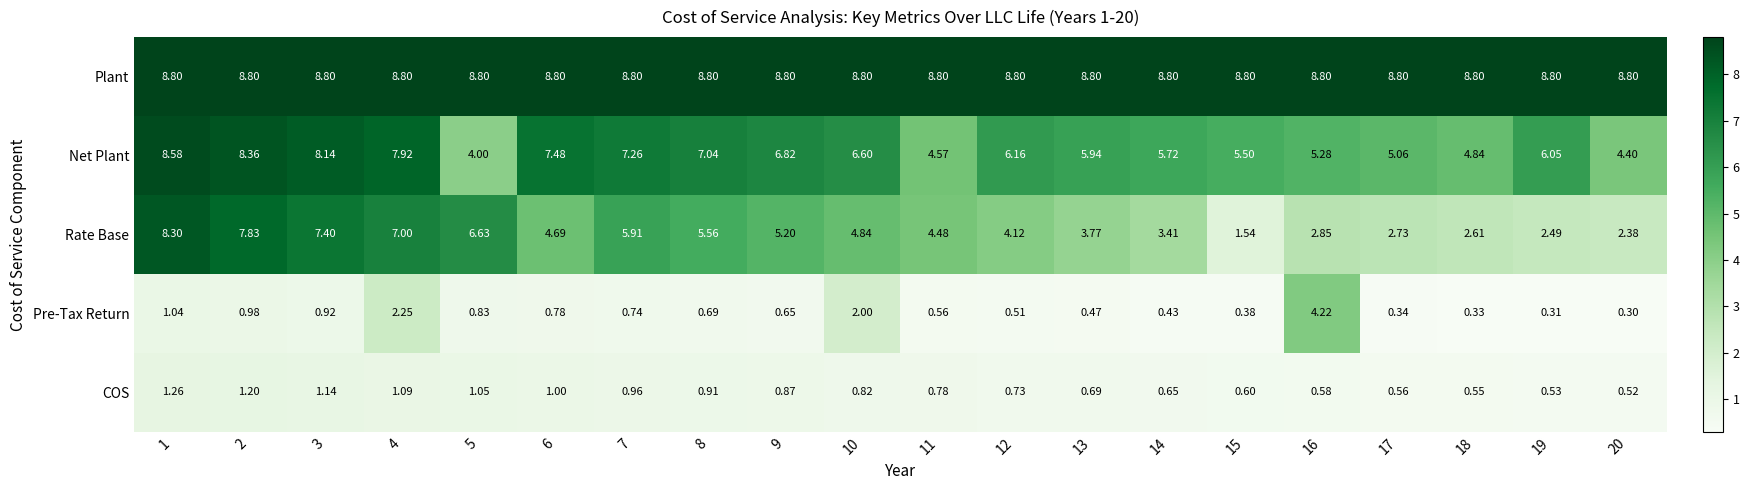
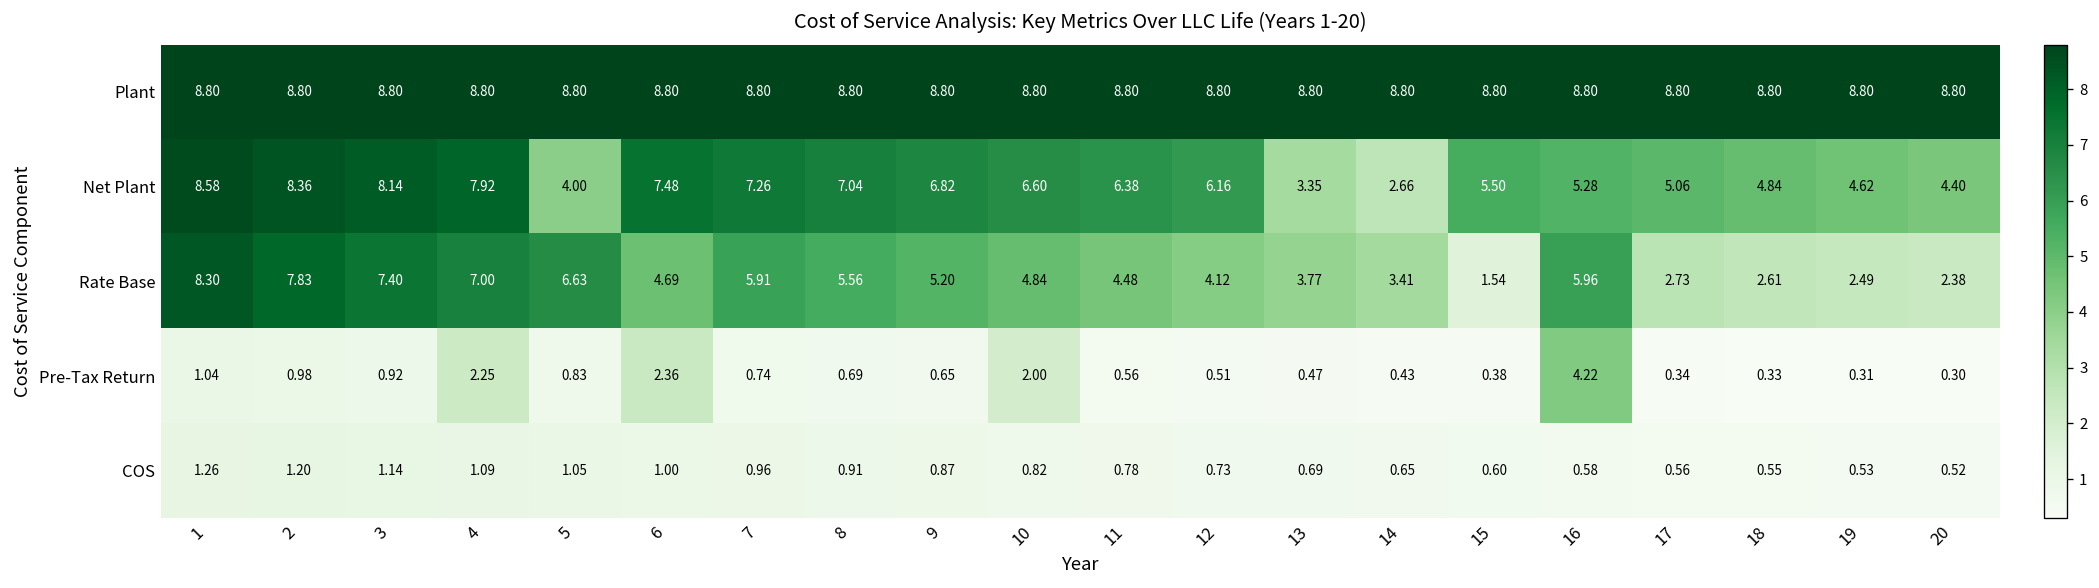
  {
    "Plant": {
      "1": 8.80,
      "2": 8.80,
      "3": 8.80,
      "4": 8.80,
      "5": 8.80,
      "6": 8.80,
      "7": 8.80,
      "8": 8.80,
      "9": 8.80,
      "10": 8.80,
      "11": 8.80,
      "12": 8.80,
      "13": 8.80,
      "14": 8.80,
      "15": 8.80,
      "16": 8.80,
      "17": 8.80,
      "18": 8.80,
      "19": 8.80,
      "20": 8.80
    },
    "Net Plant": {
      "1": 8.58,
      "2": 8.36,
      "3": 8.14,
      "4": 7.92,
      "5": 4.00,
      "6": 7.48,
      "7": 7.26,
      "8": 7.04,
      "9": 6.82,
      "10": 6.60,
-     "11": 4.57,
+     "11": 6.38,
      "12": 6.16,
-     "13": 5.94,
-     "14": 5.72,
+     "13": 3.35,
+     "14": 2.66,
      "15": 5.50,
      "16": 5.28,
      "17": 5.06,
      "18": 4.84,
-     "19": 6.05,
+     "19": 4.62,
      "20": 4.40
    },
    "Rate Base": {
      "1": 8.30,
      "2": 7.83,
      "3": 7.40,
      "4": 7.00,
      "5": 6.63,
      "6": 4.69,
      "7": 5.91,
      "8": 5.56,
      "9": 5.20,
      "10": 4.84,
      "11": 4.48,
      "12": 4.12,
      "13": 3.77,
      "14": 3.41,
      "15": 1.54,
-     "16": 2.85,
+     "16": 5.96,
      "17": 2.73,
      "18": 2.61,
      "19": 2.49,
      "20": 2.38
    },
    "Pre-Tax Return": {
      "1": 1.04,
      "2": 0.98,
      "3": 0.92,
      "4": 2.25,
      "5": 0.83,
-     "6": 0.78,
+     "6": 2.36,
      "7": 0.74,
      "8": 0.69,
      "9": 0.65,
      "10": 2.00,
      "11": 0.56,
      "12": 0.51,
      "13": 0.47,
      "14": 0.43,
      "15": 0.38,
      "16": 4.22,
      "17": 0.34,
      "18": 0.33,
      "19": 0.31,
      "20": 0.30
    },
    "COS": {
      "1": 1.26,
      "2": 1.20,
      "3": 1.14,
      "4": 1.09,
      "5": 1.05,
      "6": 1.00,
      "7": 0.96,
      "8": 0.91,
      "9": 0.87,
      "10": 0.82,
      "11": 0.78,
      "12": 0.73,
      "13": 0.69,
      "14": 0.65,
      "15": 0.60,
      "16": 0.58,
      "17": 0.56,
      "18": 0.55,
      "19": 0.53,
      "20": 0.52
    }
  }
